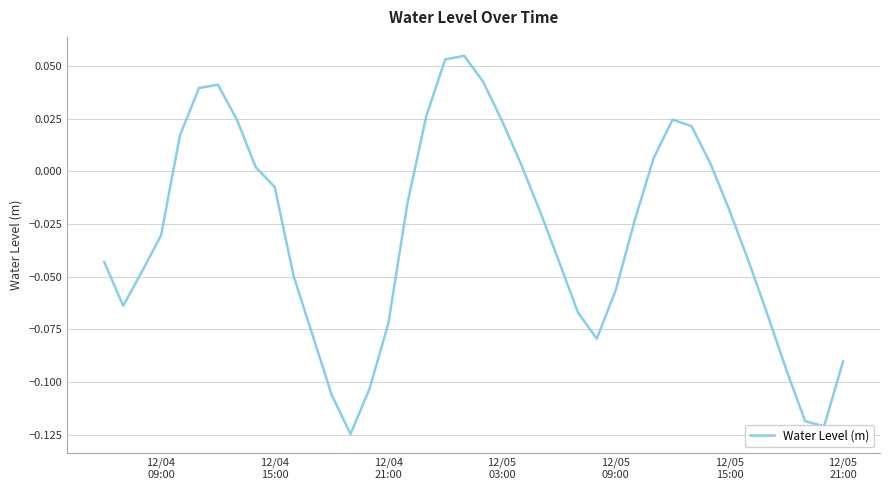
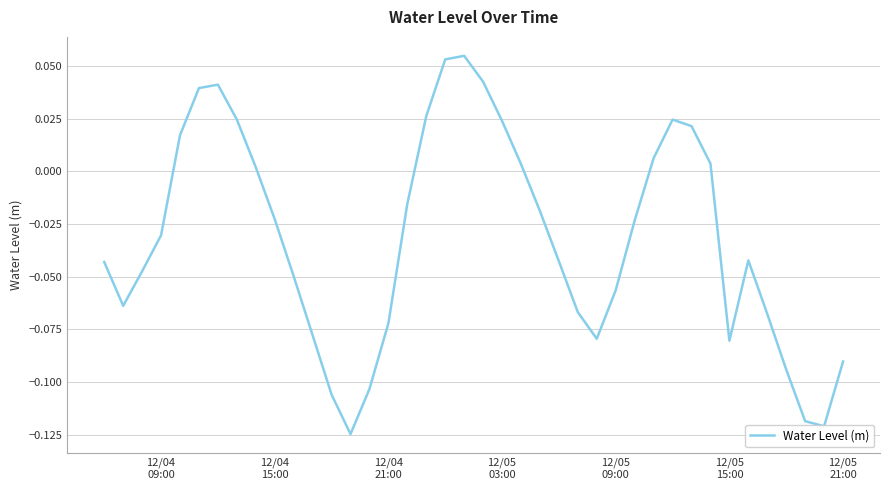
  {
    "12/04 09:00": -0.030,
-   "12/04 15:00": -0.007,
+   "12/04 15:00": -0.023,
    "12/04 21:00": -0.072,
    "12/05 03:00": 0.024,
    "12/05 09:00": -0.056,
-   "12/05 15:00": -0.018,
+   "12/05 15:00": -0.080,
    "12/05 21:00": -0.090
  }
